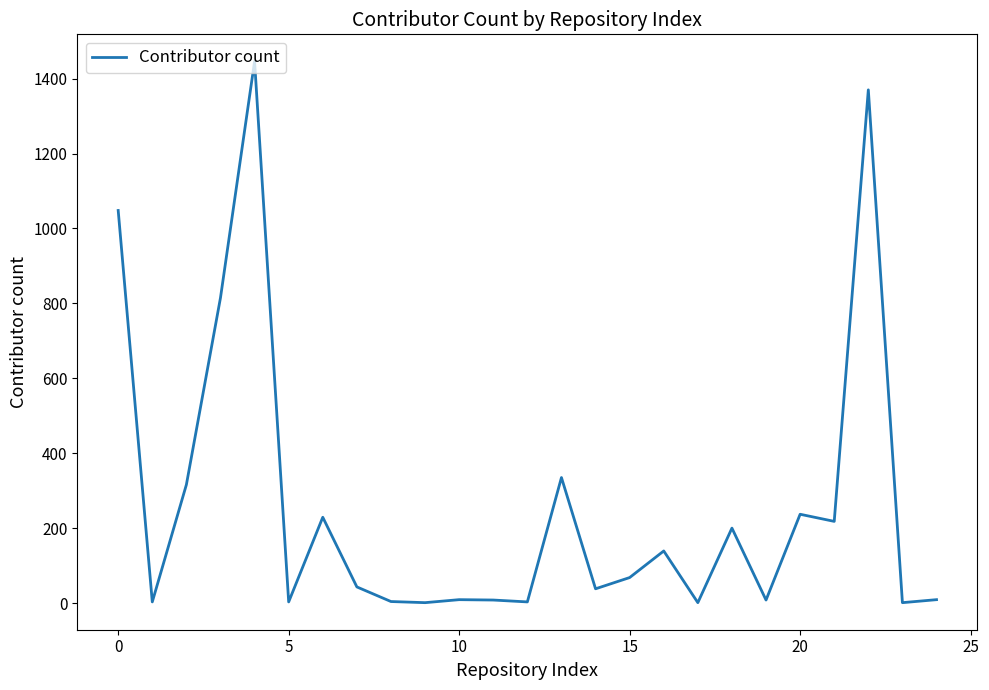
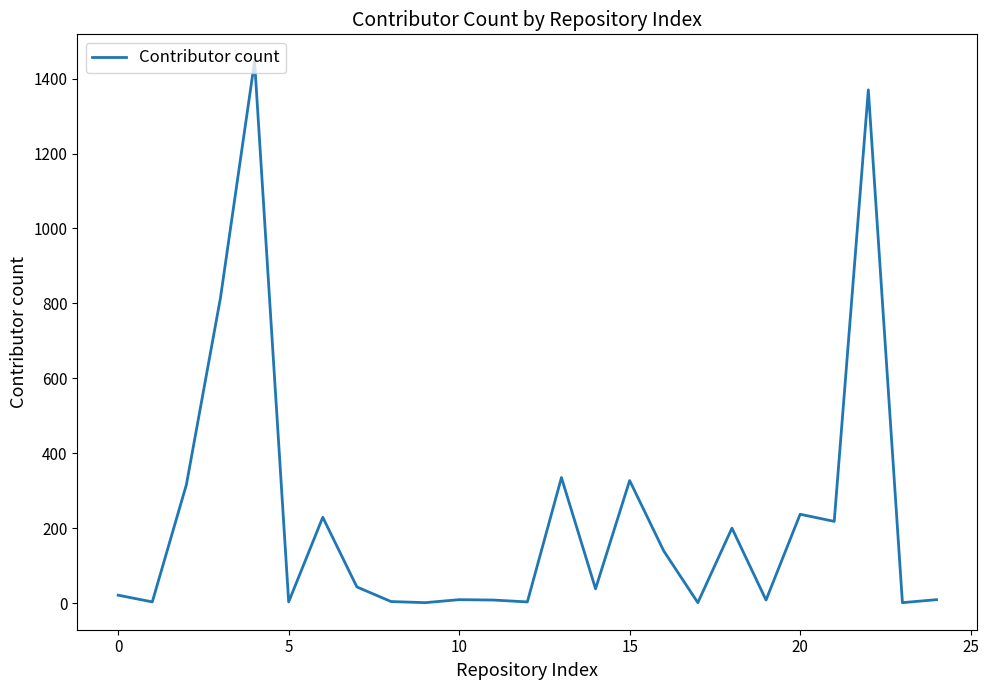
  {
-   "0": 1050,
+   "0": 20,
    "5": 0,
    "10": 10,
-   "15": 70,
+   "15": 330,
    "20": 240
  }
